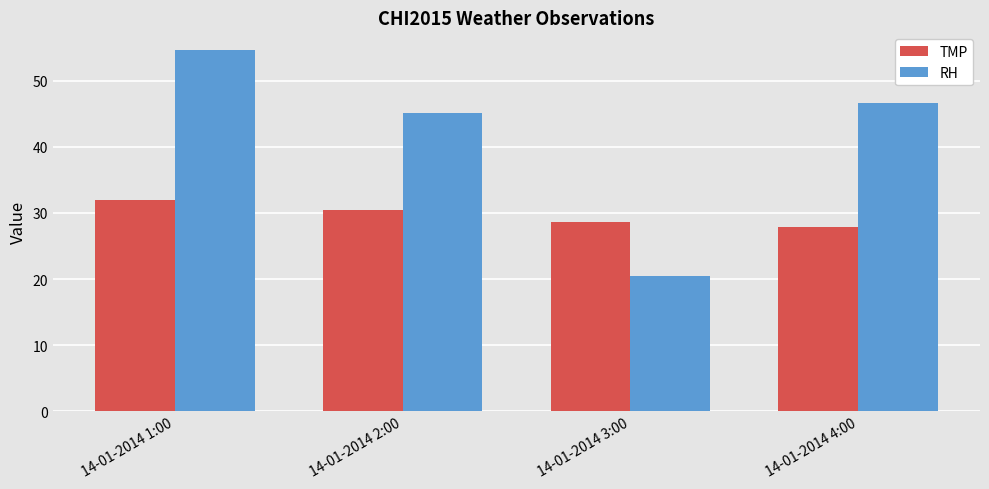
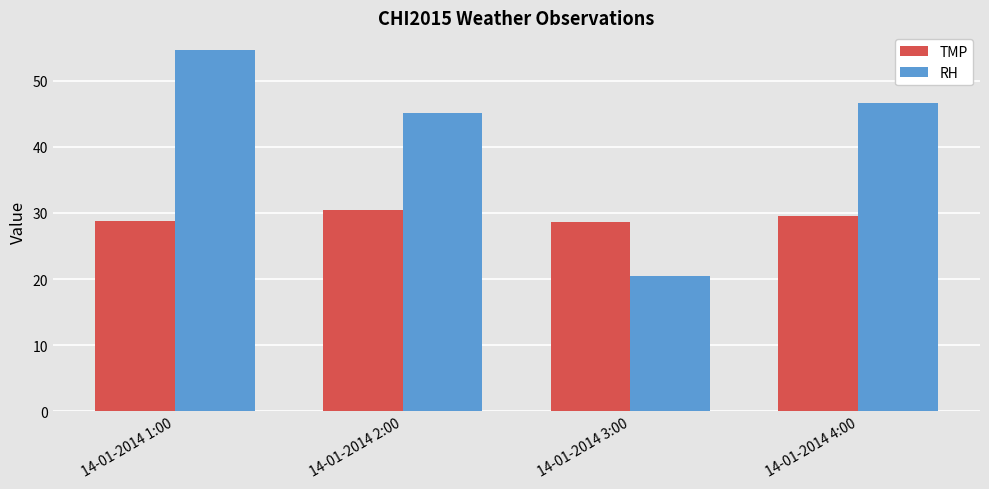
  {
    "TMP": {
-     "14-01-2014 1:00": 32,
+     "14-01-2014 1:00": 29,
      "14-01-2014 2:00": 30,
      "14-01-2014 3:00": 29,
-     "14-01-2014 4:00": 28
+     "14-01-2014 4:00": 30
    },
    "RH": {
      "14-01-2014 1:00": 55,
      "14-01-2014 2:00": 45,
      "14-01-2014 3:00": 20,
      "14-01-2014 4:00": 47
    }
  }
